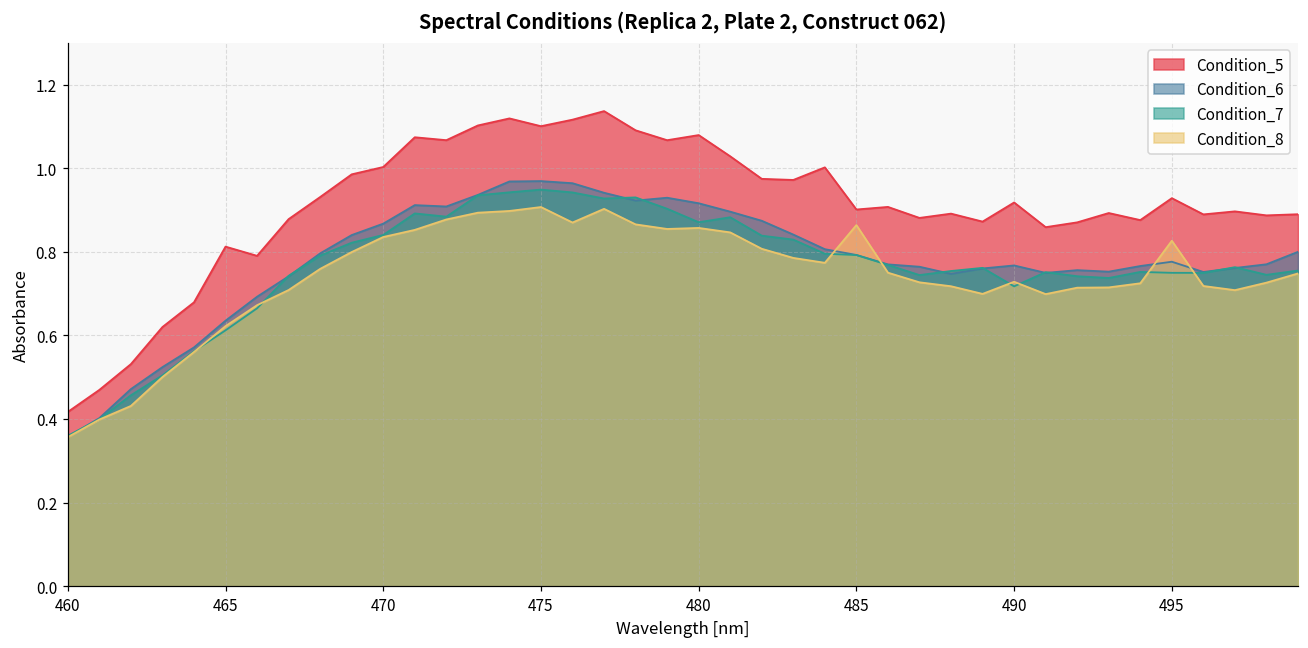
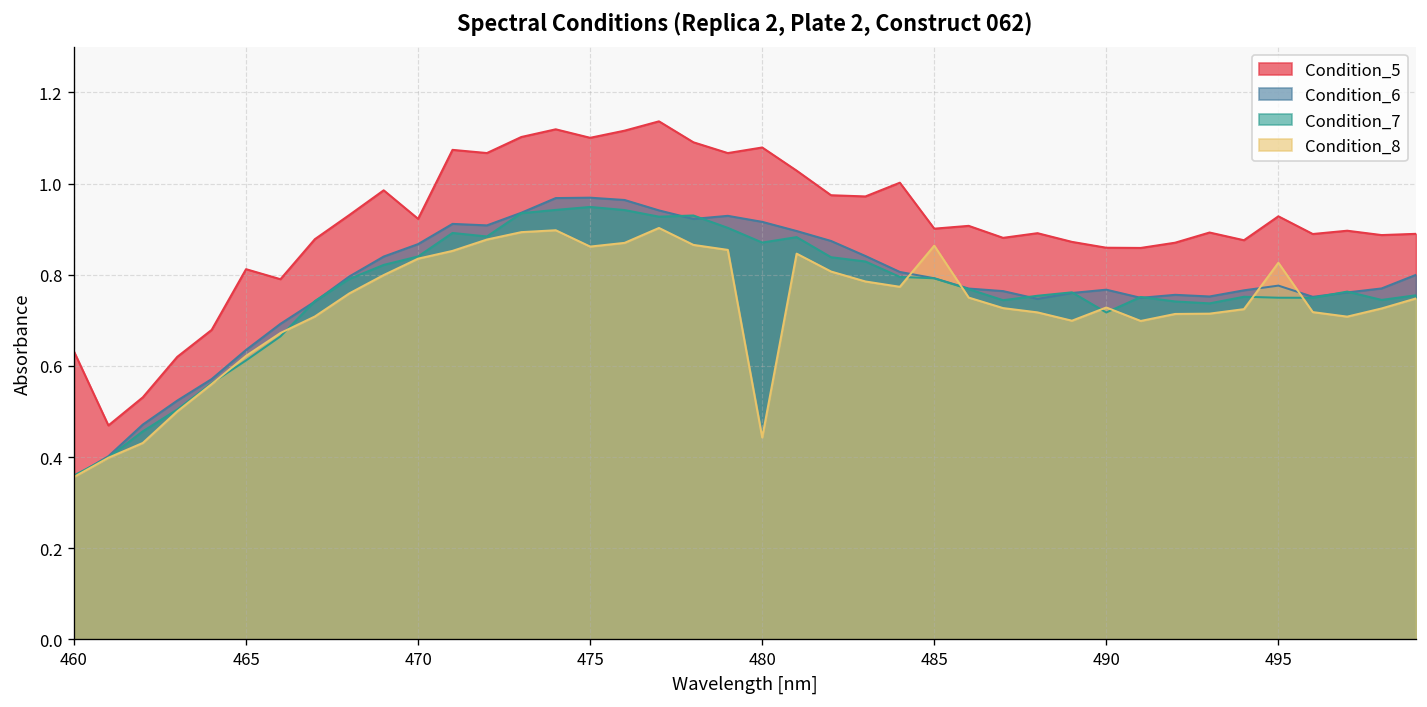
  {
    "Condition_5": {
-     "460": 0.42,
+     "460": 0.63,
      "465": 0.81,
-     "470": 1.00,
+     "470": 0.92,
      "475": 1.10,
      "480": 1.08,
      "485": 0.90,
-     "490": 0.92,
+     "490": 0.86,
      "495": 0.93
    },
    "Condition_8": {
      "465": 0.62,
-     "475": 0.91,
-     "480": 0.86,
+     "475": 0.86,
+     "480": 0.44,
      "485": 0.86,
      "490": 0.73,
      "495": 0.83
    }
  }
